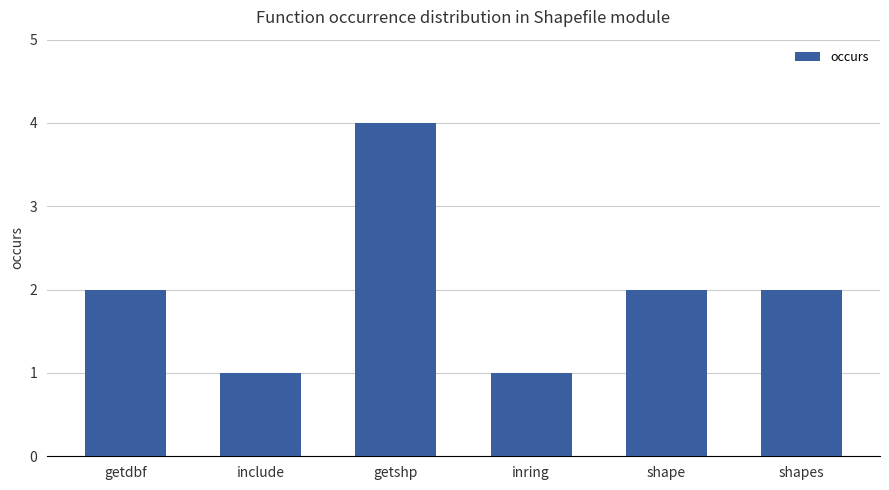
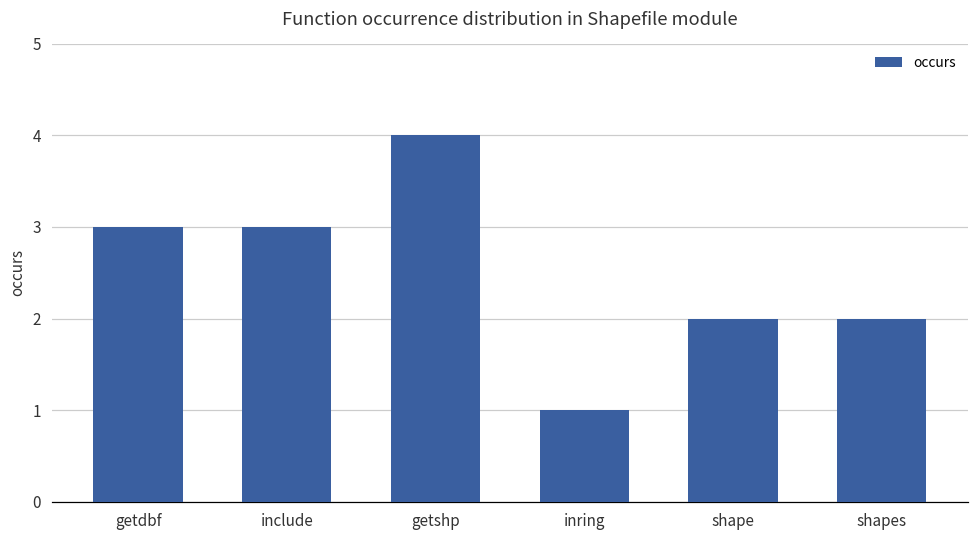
  {
-   "getdbf": 2,
-   "include": 1,
+   "getdbf": 3,
+   "include": 3,
    "getshp": 4,
    "inring": 1,
    "shape": 2,
    "shapes": 2
  }
